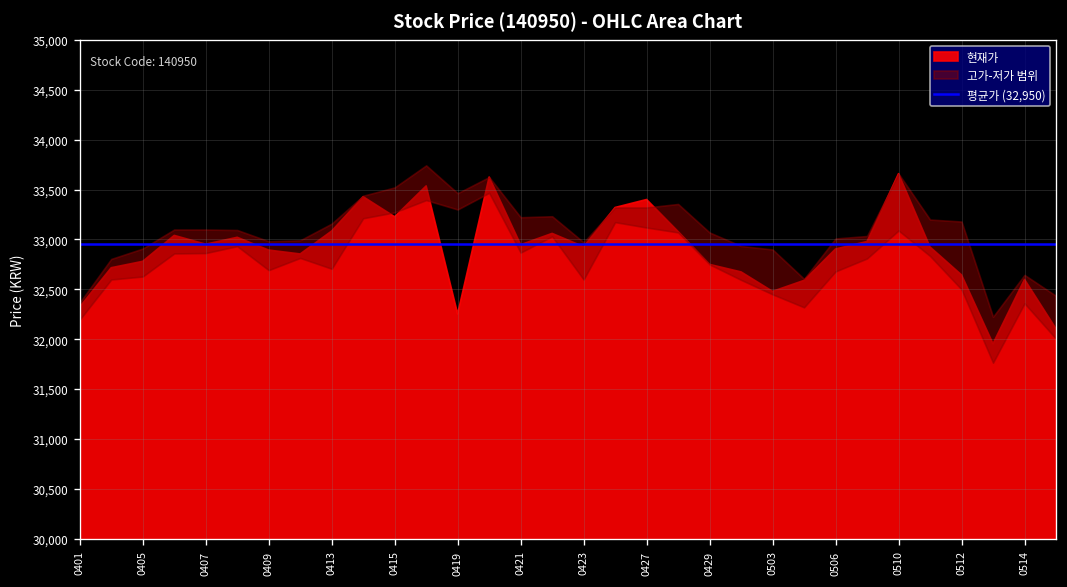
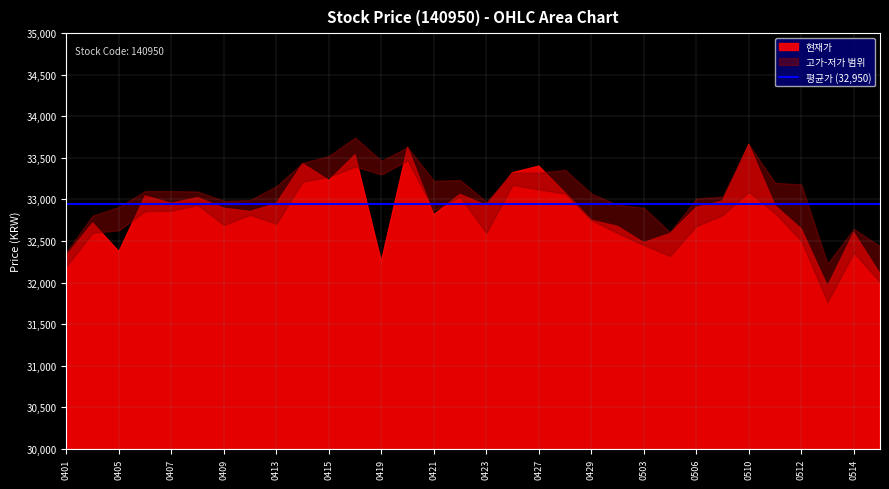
  {
    "현재가": {
      "0401": "32,300",
-     "0405": "32,800",
+     "0405": "32,400",
      "0407": "33,000",
      "0409": "32,900",
-     "0413": "33,100",
+     "0413": "33,000",
      "0415": "33,200",
      "0419": "32,300",
-     "0421": "32,900",
+     "0421": "32,800",
      "0423": "32,900",
      "0427": "33,400",
      "0429": "32,800",
      "0503": "32,500",
      "0506": "32,900",
      "0512": "32,600",
      "0514": "32,600"
    }
  }
